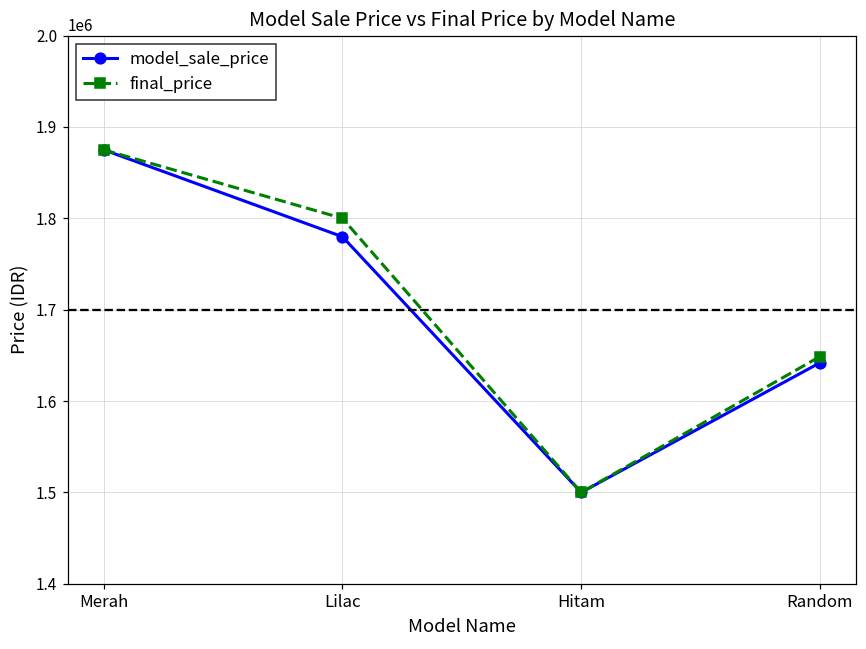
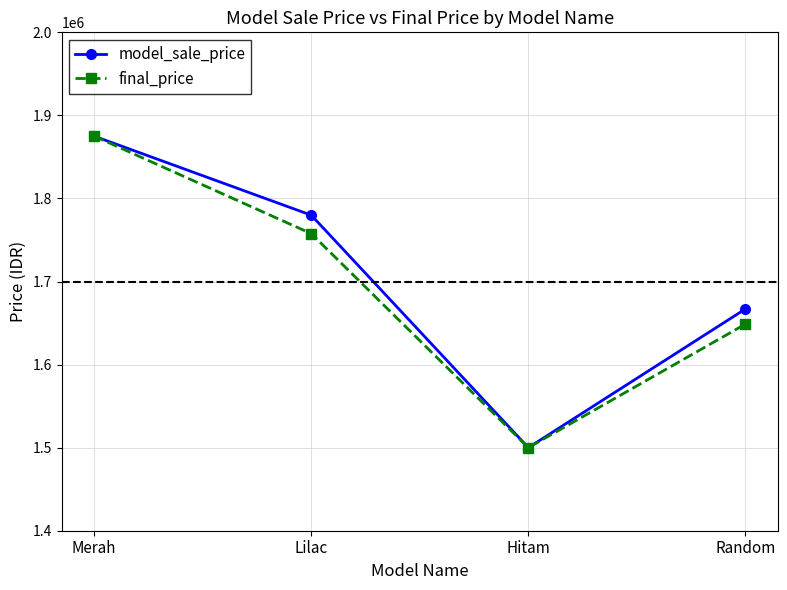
  {
    "model_sale_price": {
      "Lilac": 1780000,
-     "Random": 1640000
+     "Random": 1670000
    },
    "final_price": {
-     "Lilac": 1800000,
+     "Lilac": 1760000,
      "Random": 1650000
    }
  }
